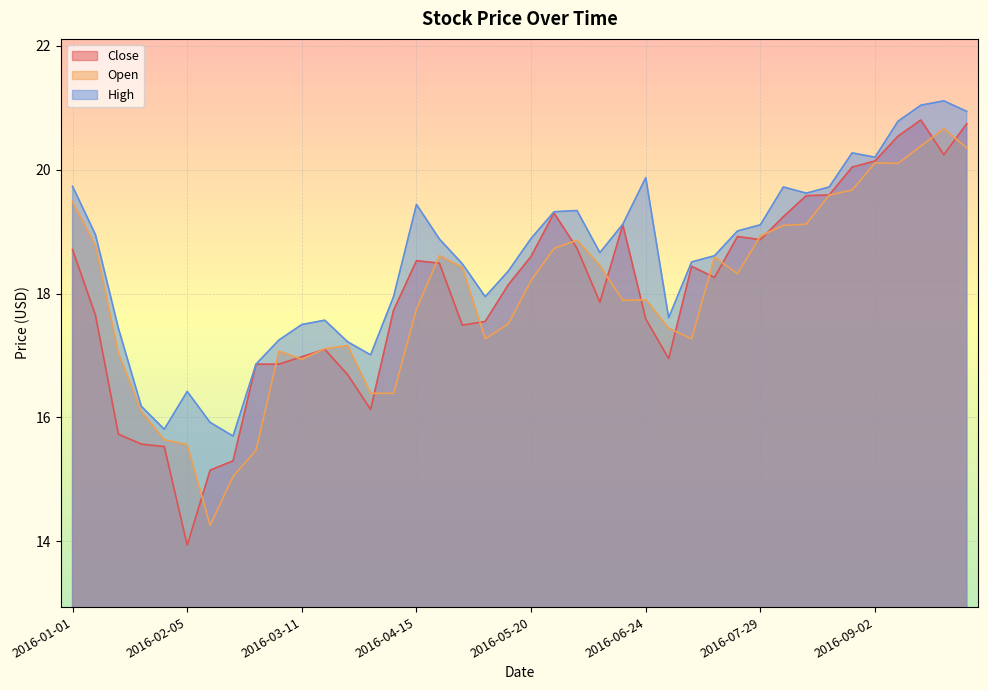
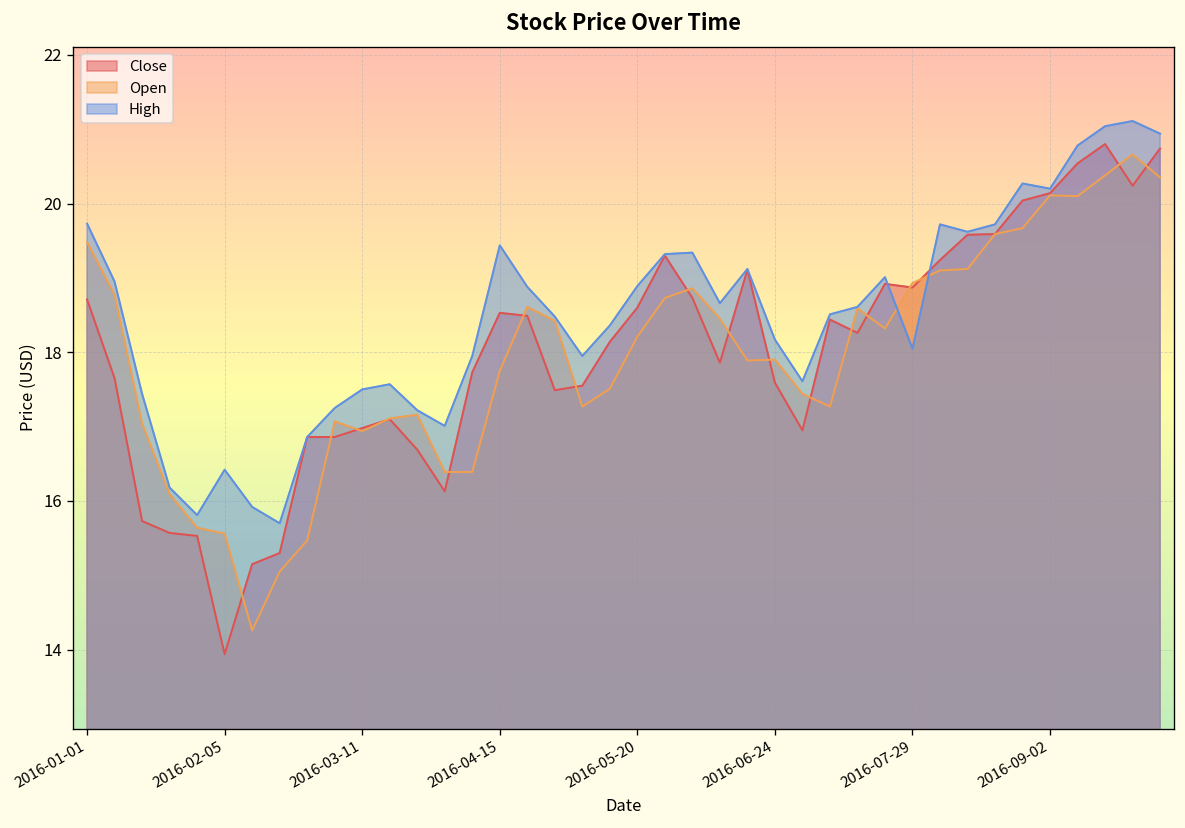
  {
    "High": {
      "2016-01-01": 19.7,
      "2016-02-05": 16.4,
      "2016-03-11": 17.5,
      "2016-04-15": 19.4,
      "2016-05-20": 18.9,
-     "2016-06-24": 19.9,
-     "2016-07-29": 19.1,
+     "2016-06-24": 18.2,
+     "2016-07-29": 18.0,
      "2016-09-02": 20.2
    }
  }
